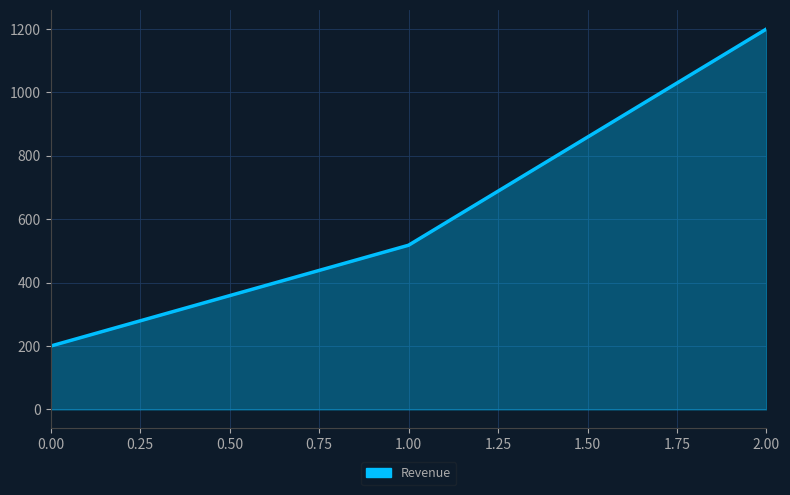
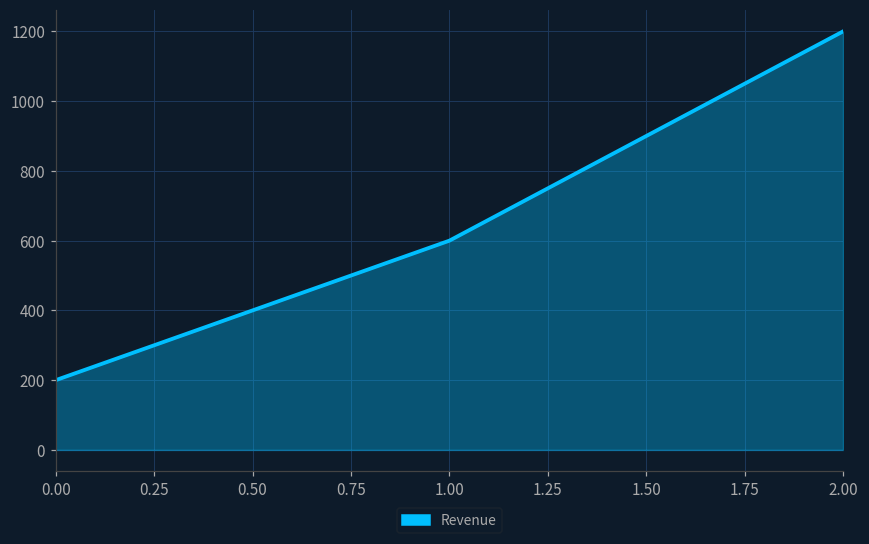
  {
    "0.00": 200,
-   "1.00": 520,
+   "1.00": 600,
    "2.00": 1200
  }
